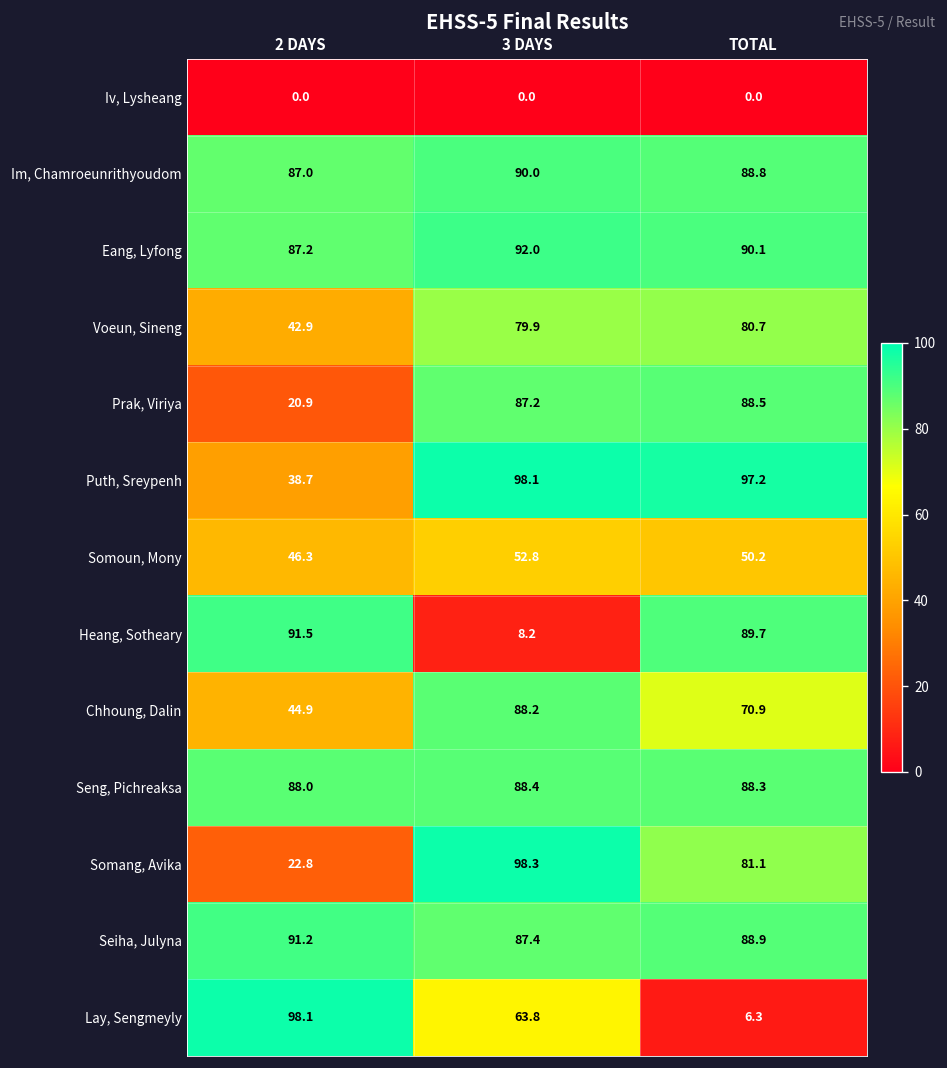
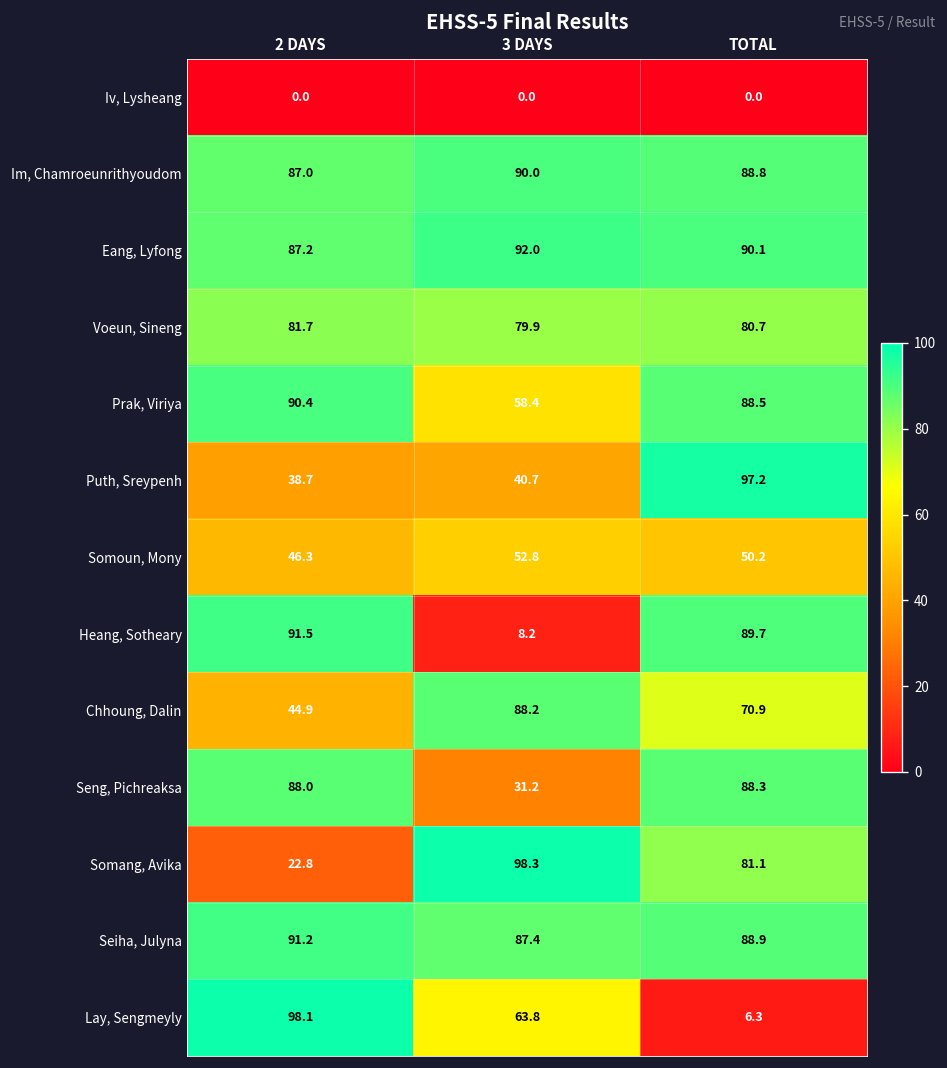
  {
    "Iv, Lysheang": {
      "2 DAYS": 0.0,
      "3 DAYS": 0.0,
      "TOTAL": 0.0
    },
    "Im, Chamroeunrithyoudom": {
      "2 DAYS": 87.0,
      "3 DAYS": 90.0,
      "TOTAL": 88.8
    },
    "Eang, Lyfong": {
      "2 DAYS": 87.2,
      "3 DAYS": 92.0,
      "TOTAL": 90.1
    },
    "Voeun, Sineng": {
-     "2 DAYS": 42.9,
+     "2 DAYS": 81.7,
      "3 DAYS": 79.9,
      "TOTAL": 80.7
    },
    "Prak, Viriya": {
-     "2 DAYS": 20.9,
-     "3 DAYS": 87.2,
+     "2 DAYS": 90.4,
+     "3 DAYS": 58.4,
      "TOTAL": 88.5
    },
    "Puth, Sreypenh": {
      "2 DAYS": 38.7,
-     "3 DAYS": 98.1,
+     "3 DAYS": 40.7,
      "TOTAL": 97.2
    },
    "Somoun, Mony": {
      "2 DAYS": 46.3,
      "3 DAYS": 52.8,
      "TOTAL": 50.2
    },
    "Heang, Sotheary": {
      "2 DAYS": 91.5,
      "3 DAYS": 8.2,
      "TOTAL": 89.7
    },
    "Chhoung, Dalin": {
      "2 DAYS": 44.9,
      "3 DAYS": 88.2,
      "TOTAL": 70.9
    },
    "Seng, Pichreaksa": {
      "2 DAYS": 88.0,
-     "3 DAYS": 88.4,
+     "3 DAYS": 31.2,
      "TOTAL": 88.3
    },
    "Somang, Avika": {
      "2 DAYS": 22.8,
      "3 DAYS": 98.3,
      "TOTAL": 81.1
    },
    "Seiha, Julyna": {
      "2 DAYS": 91.2,
      "3 DAYS": 87.4,
      "TOTAL": 88.9
    },
    "Lay, Sengmeyly": {
      "2 DAYS": 98.1,
      "3 DAYS": 63.8,
      "TOTAL": 6.3
    }
  }
